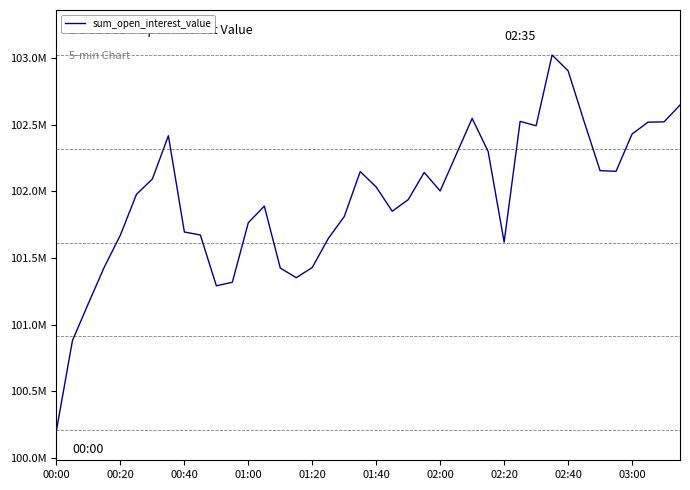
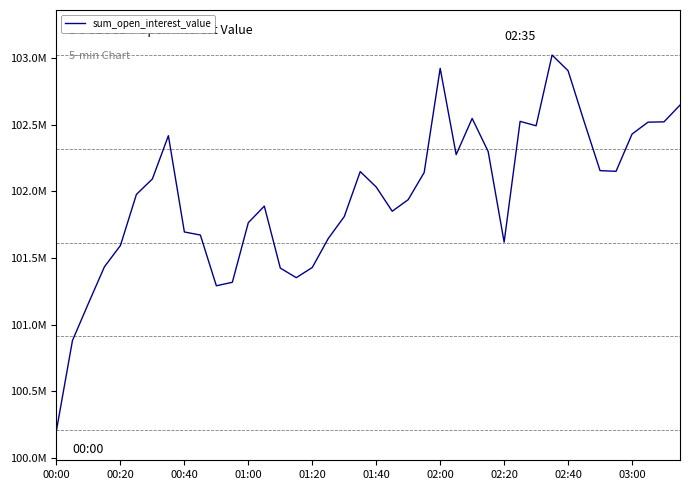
  {
-   "00:20": 101670000,
+   "00:20": 101590000,
    "00:40": 101700000,
    "01:00": 101770000,
    "01:20": 101430000,
    "01:40": 102030000,
-   "02:00": 102000000,
+   "02:00": 102920000,
    "02:20": 101620000,
    "02:40": 102900000,
    "03:00": 102430000
  }
